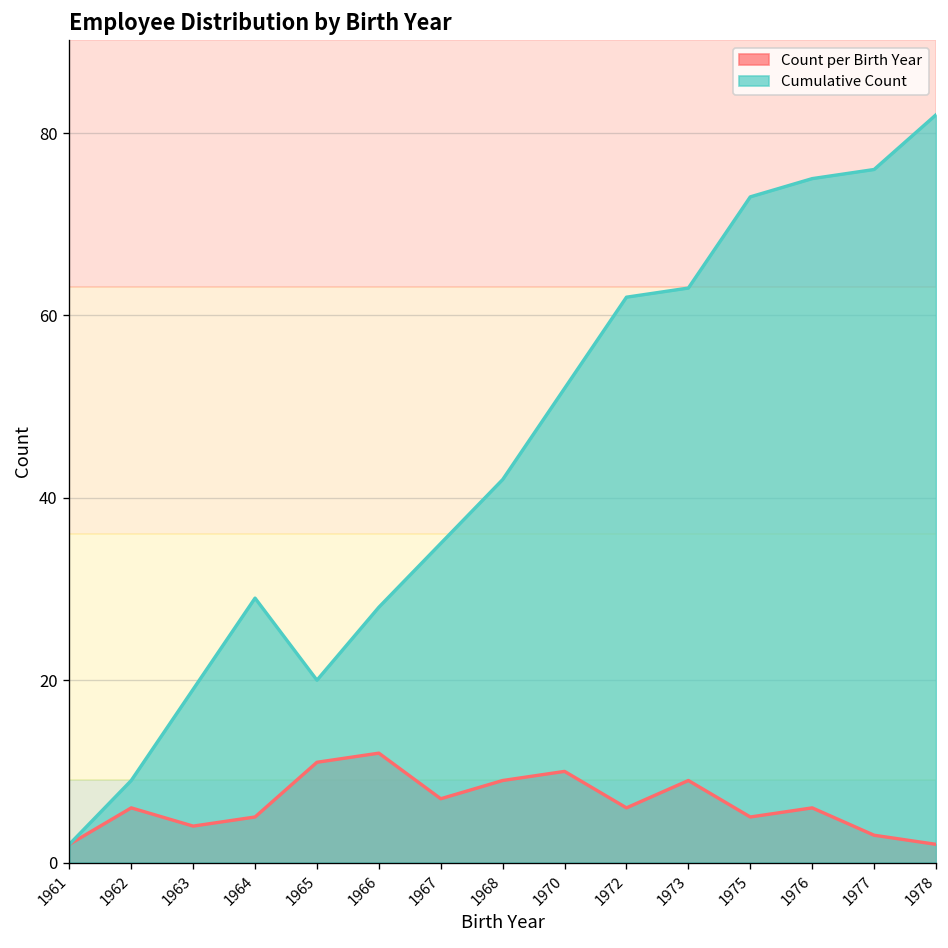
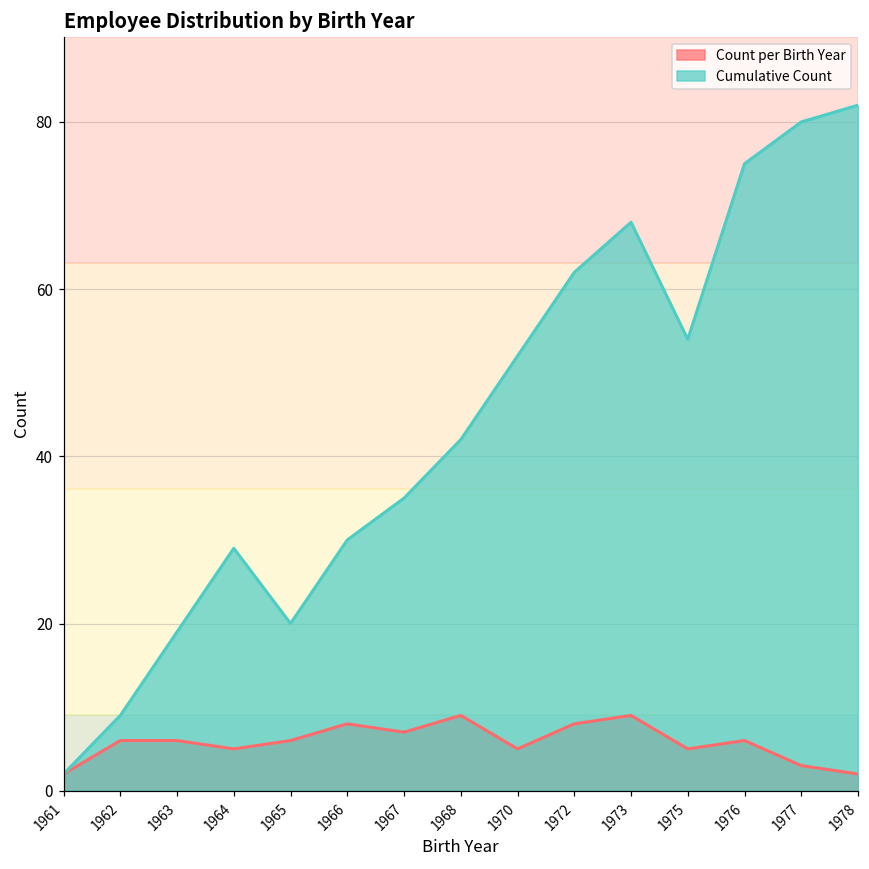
  {
    "Count per Birth Year": {
      "1962": 6,
-     "1963": 4,
+     "1963": 6,
      "1964": 5,
-     "1965": 11,
-     "1966": 12,
+     "1965": 6,
+     "1966": 8,
      "1967": 7,
      "1968": 9,
-     "1970": 10,
-     "1972": 6,
+     "1970": 5,
+     "1972": 8,
      "1973": 9,
      "1975": 5,
      "1976": 6,
      "1977": 3,
      "1978": 2
    },
    "Cumulative Count": {
      "1962": 9,
      "1963": 19,
      "1964": 29,
      "1965": 20,
-     "1966": 28,
+     "1966": 30,
      "1967": 35,
      "1968": 42,
      "1970": 52,
      "1972": 62,
-     "1973": 63,
-     "1975": 73,
+     "1973": 68,
+     "1975": 54,
      "1976": 75,
-     "1977": 76,
+     "1977": 80,
      "1978": 82
    }
  }
